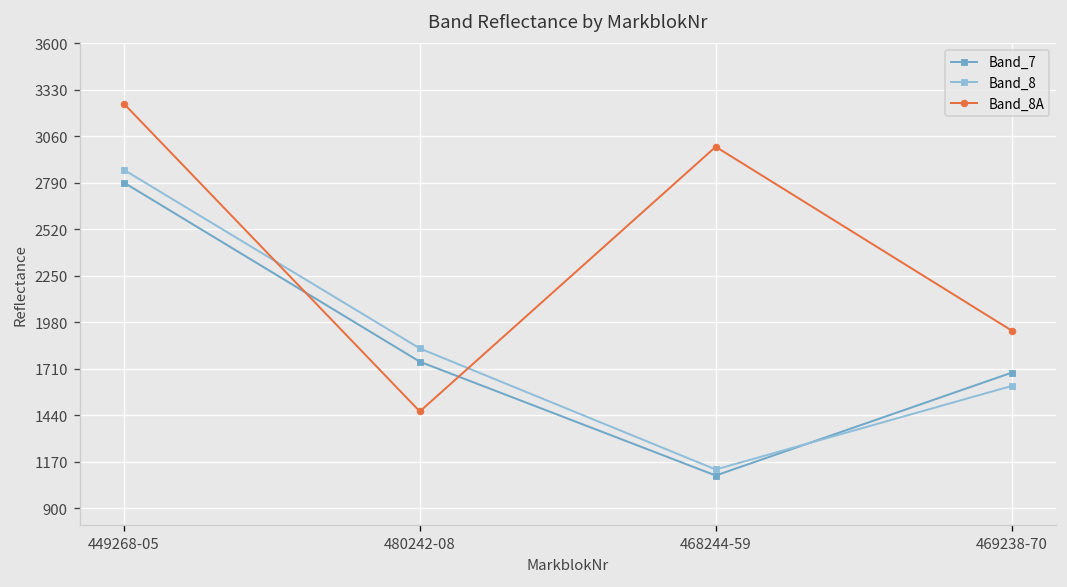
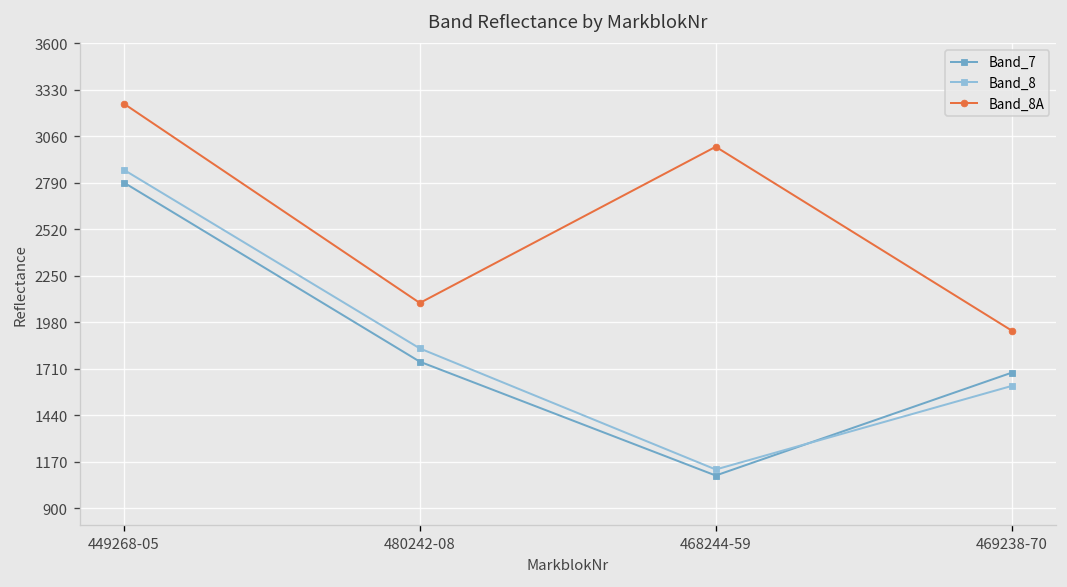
  {
    "Band_8A": {
      "449268-05": 3250,
-     "480242-08": 1460,
+     "480242-08": 2090,
      "468244-59": 3000,
      "469238-70": 1930
    }
  }
